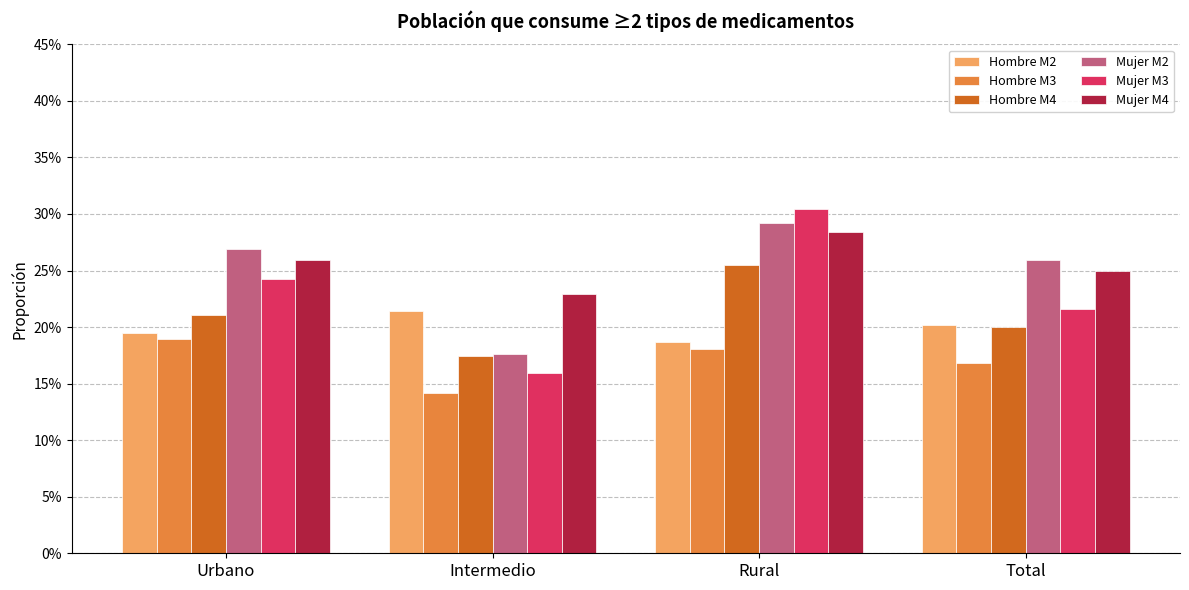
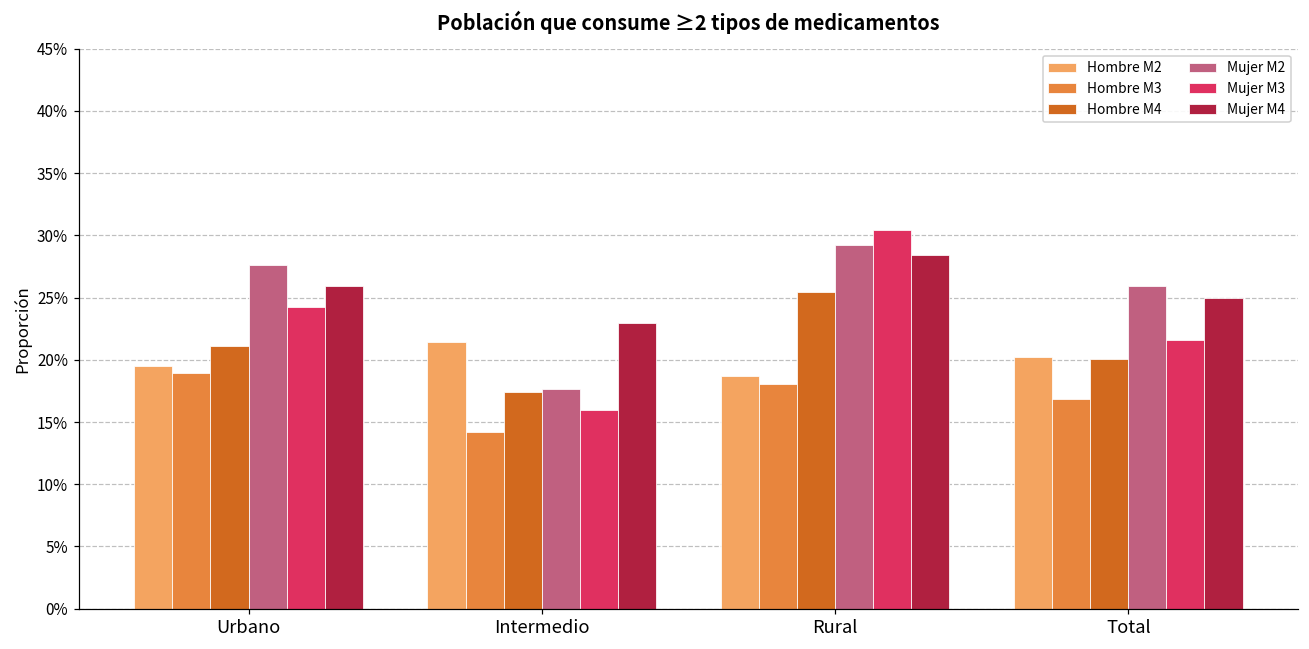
  {
    "Mujer M2": {
-     "Urbano": "26.9%",
+     "Urbano": "27.6%",
      "Intermedio": "17.6%",
      "Rural": "29.2%",
      "Total": "25.9%"
    }
  }
